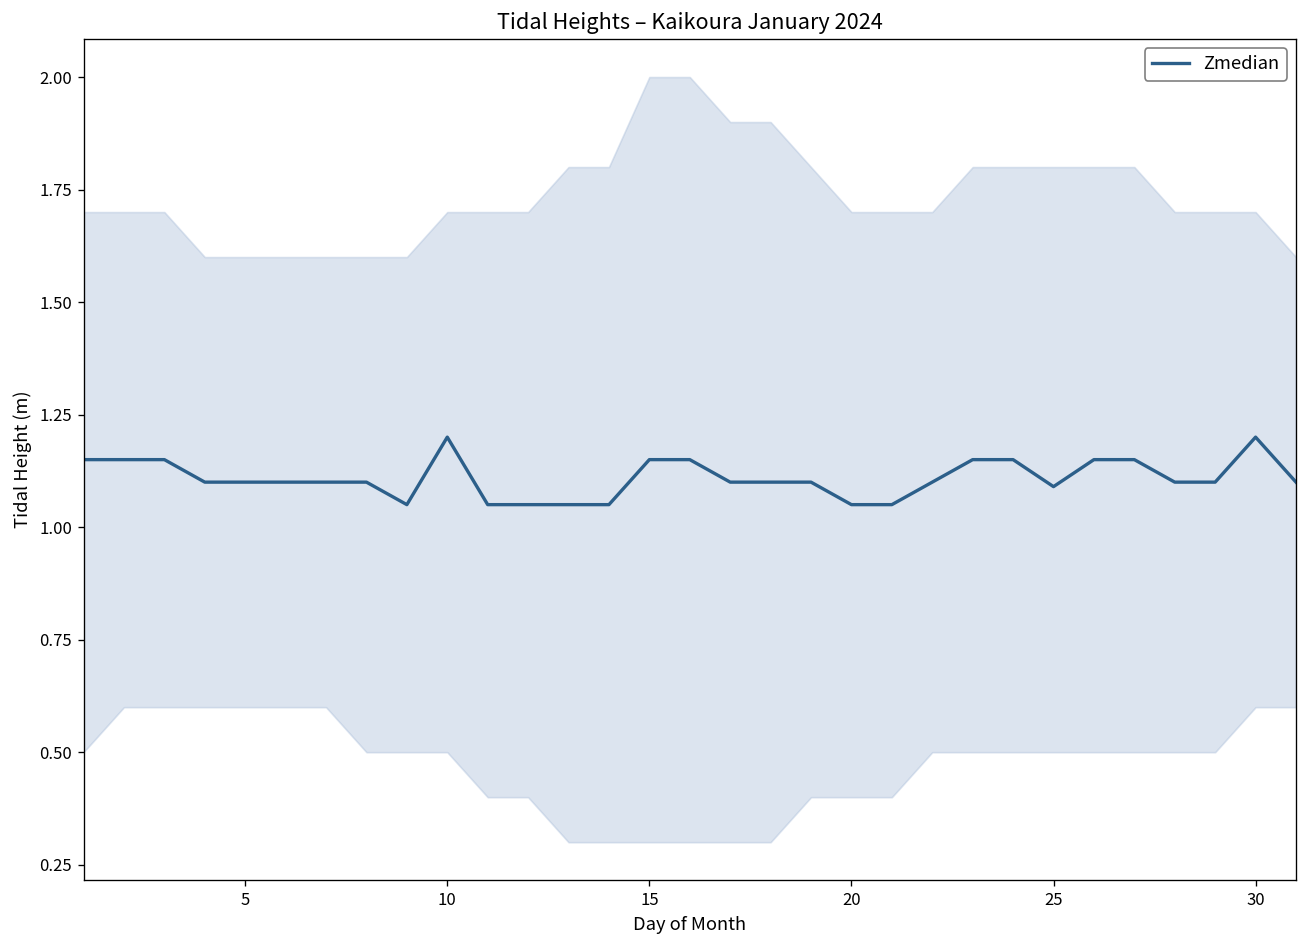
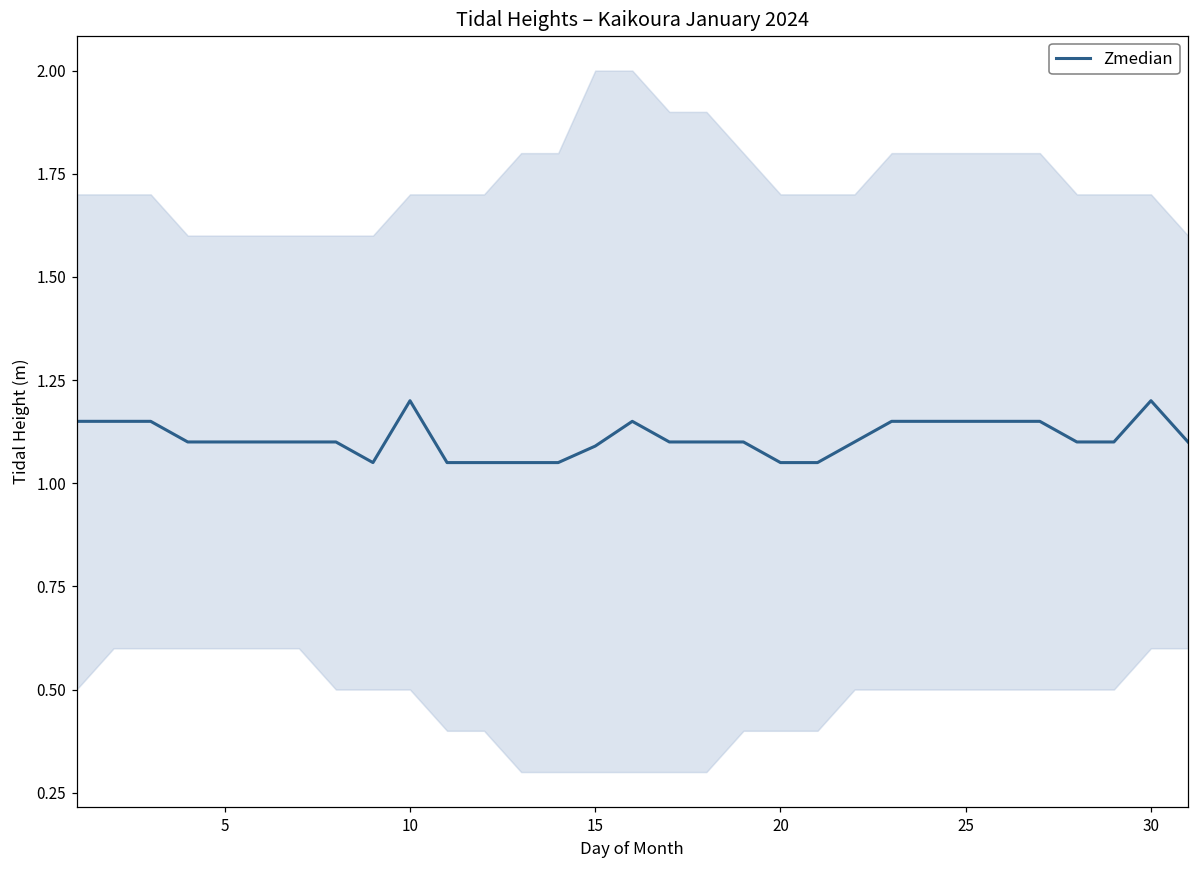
  {
    "Zmedian": {
      "5": 1.10,
      "10": 1.20,
-     "15": 1.15,
+     "15": 1.09,
      "20": 1.05,
-     "25": 1.09,
+     "25": 1.15,
      "30": 1.20
    }
  }
